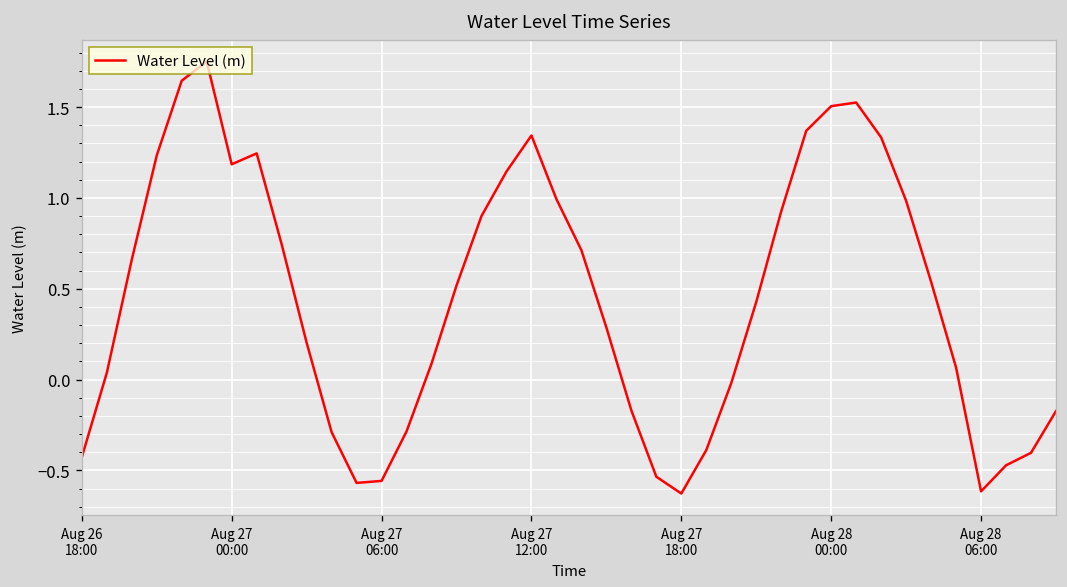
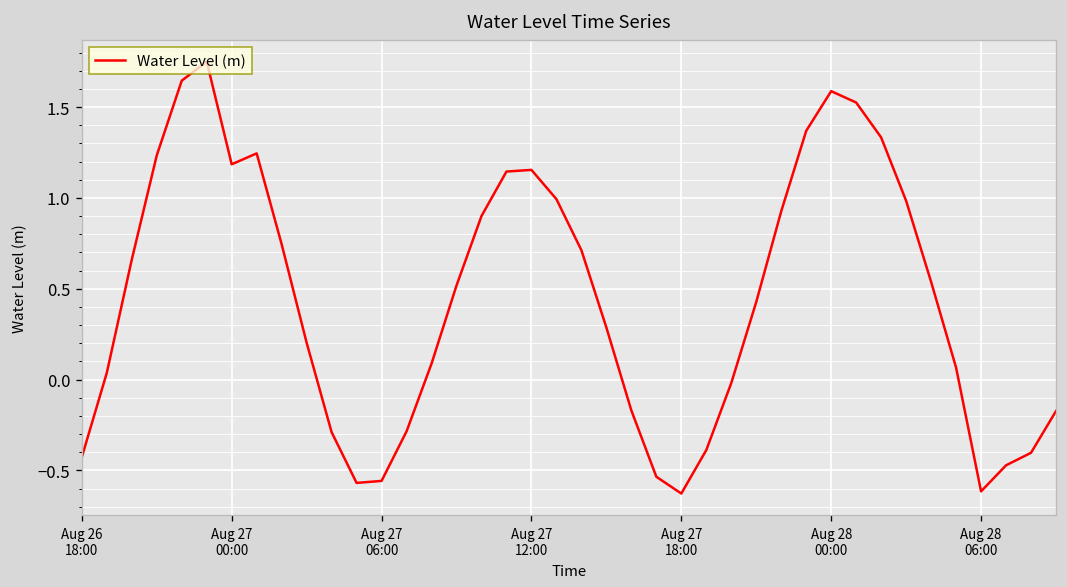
  {
    "Aug 26 18:00": -0.43,
    "Aug 27 00:00": 1.19,
    "Aug 27 06:00": -0.56,
-   "Aug 27 12:00": 1.34,
+   "Aug 27 12:00": 1.15,
    "Aug 27 18:00": -0.63,
-   "Aug 28 00:00": 1.51,
+   "Aug 28 00:00": 1.59,
    "Aug 28 06:00": -0.62
  }
